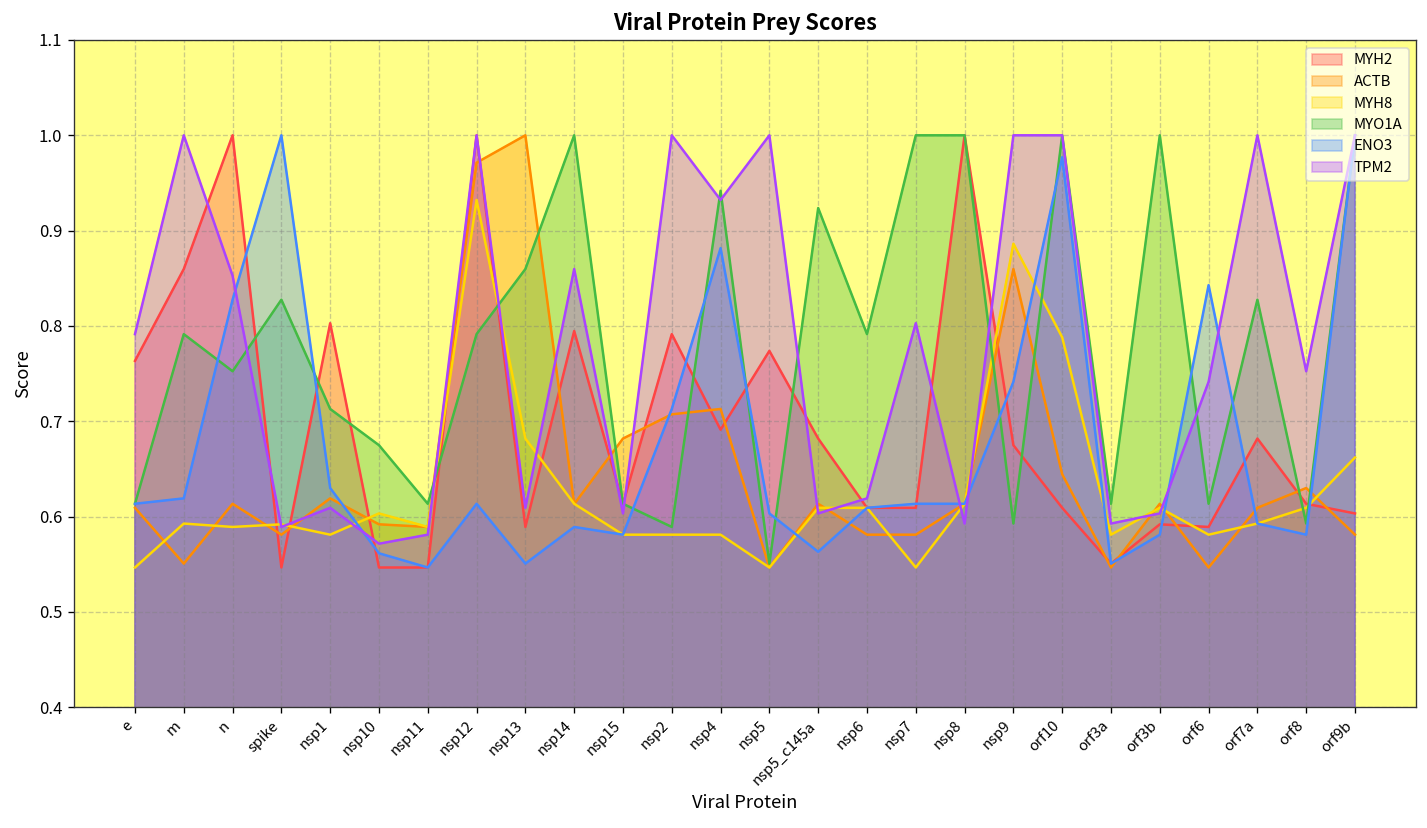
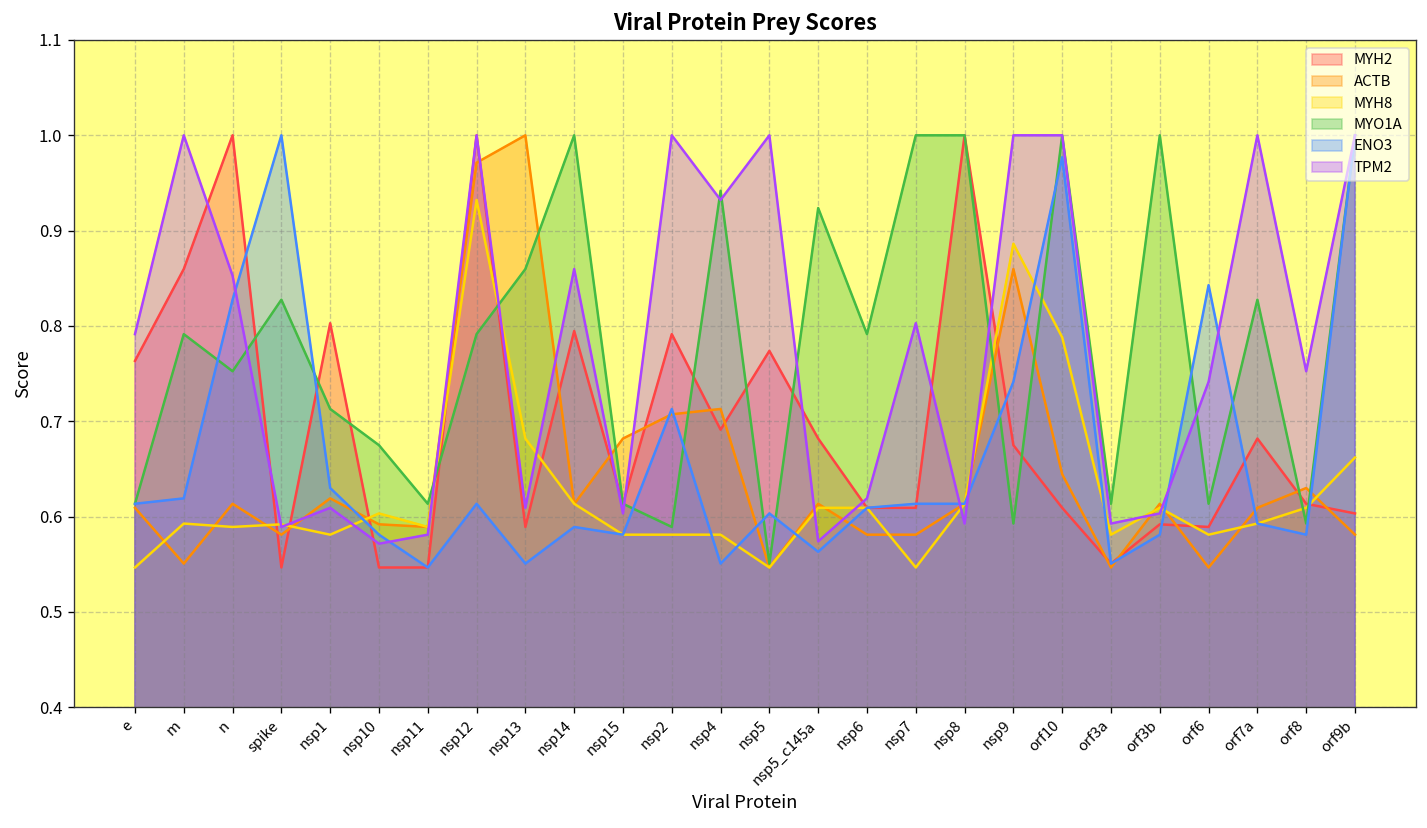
  {
    "MYO1A": {
      "m": 0.79,
      "n": 0.75,
      "spike": 0.83,
      "nsp1": 0.71,
      "nsp10": 0.67,
      "nsp11": 0.61,
      "nsp12": 0.79,
      "nsp13": 0.86,
      "nsp14": 1.00,
      "nsp2": 0.59,
      "nsp4": 0.94,
      "nsp5": 0.55,
      "nsp5_c145a": 0.92,
      "nsp6": 0.79,
      "nsp7": 1.00,
      "nsp9": 0.59,
      "orf3a": 0.61,
      "orf3b": 1.00,
      "orf6": 0.61,
      "orf7a": 0.83,
      "orf8": 0.59
    },
    "ENO3": {
      "m": 0.62,
      "n": 0.83,
      "spike": 1.00,
      "nsp1": 0.63,
-     "nsp10": 0.56,
+     "nsp10": 0.58,
      "nsp12": 0.61,
      "nsp13": 0.55,
      "nsp14": 0.59,
      "nsp2": 0.71,
-     "nsp4": 0.88,
+     "nsp4": 0.55,
      "nsp5": 0.60,
      "nsp5_c145a": 0.56,
      "nsp7": 0.61,
      "nsp9": 0.74,
      "orf10": 0.98,
      "orf3b": 0.58,
      "orf6": 0.84,
      "orf8": 0.58
    },
    "TPM2": {
      "e": 0.79,
      "m": 1.00,
      "n": 0.85,
      "nsp1": 0.61,
      "nsp10": 0.57,
      "nsp11": 0.58,
      "nsp13": 0.61,
      "nsp14": 0.86,
      "nsp15": 0.60,
      "nsp2": 1.00,
      "nsp4": 0.93,
      "nsp5": 1.00,
-     "nsp5_c145a": 0.60,
+     "nsp5_c145a": 0.57,
      "nsp6": 0.62,
      "nsp7": 0.80,
      "nsp8": 0.59,
      "nsp9": 1.00,
      "orf3a": 0.59,
      "orf3b": 0.60,
      "orf6": 0.74,
      "orf7a": 1.00,
      "orf8": 0.75
    }
  }
